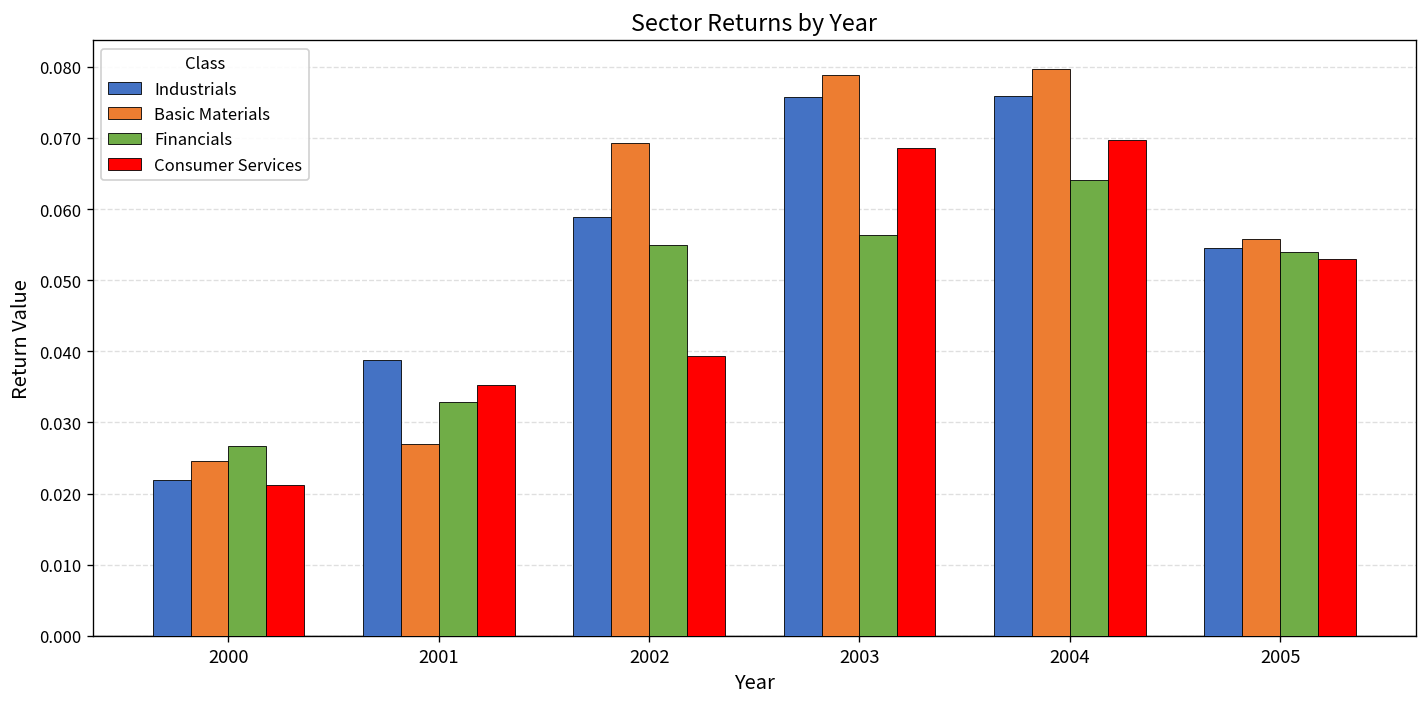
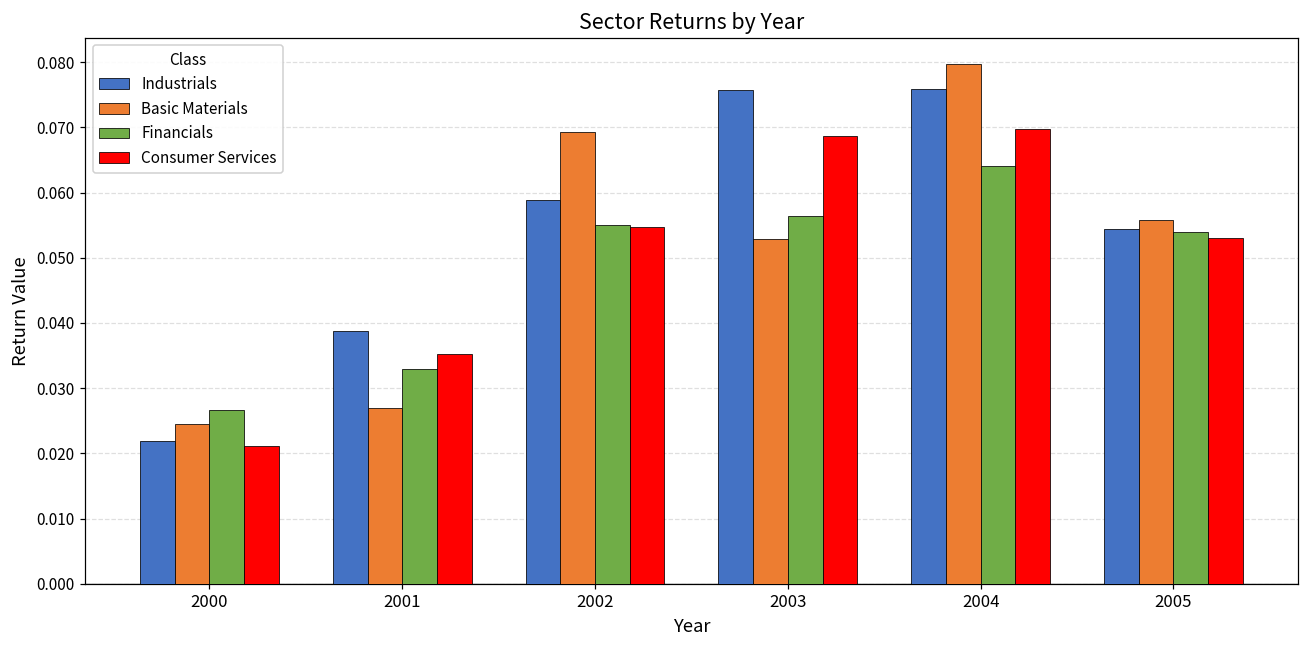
  {
    "Industrials": {
      "2000": 0.022,
      "2001": 0.039,
      "2002": 0.059,
      "2003": 0.076,
      "2004": 0.076,
      "2005": 0.054
    },
    "Basic Materials": {
      "2000": 0.025,
      "2001": 0.027,
      "2002": 0.069,
-     "2003": 0.079,
+     "2003": 0.053,
      "2004": 0.080,
      "2005": 0.056
    },
    "Financials": {
      "2000": 0.027,
      "2001": 0.033,
      "2002": 0.055,
      "2003": 0.056,
      "2004": 0.064,
      "2005": 0.054
    },
    "Consumer Services": {
      "2000": 0.021,
      "2001": 0.035,
-     "2002": 0.039,
+     "2002": 0.055,
      "2003": 0.069,
      "2004": 0.070,
      "2005": 0.053
    }
  }
